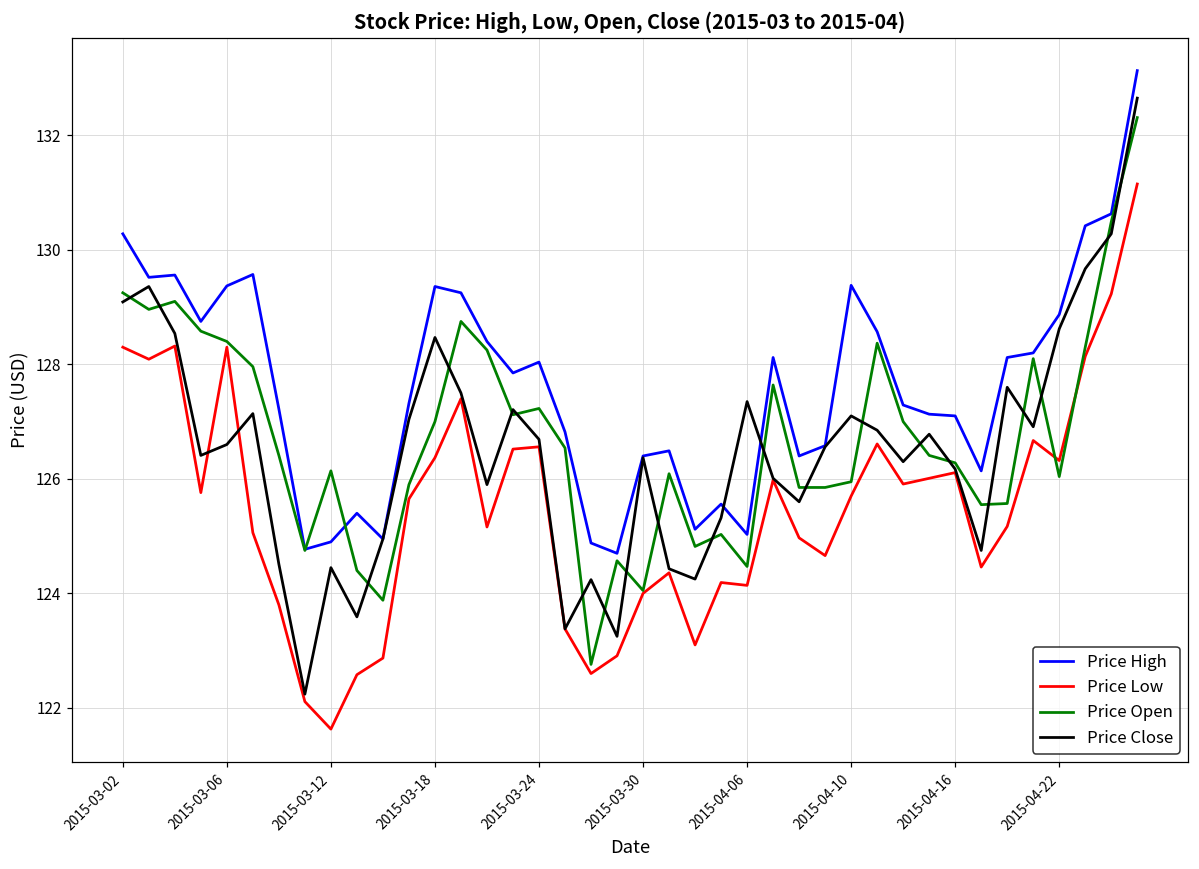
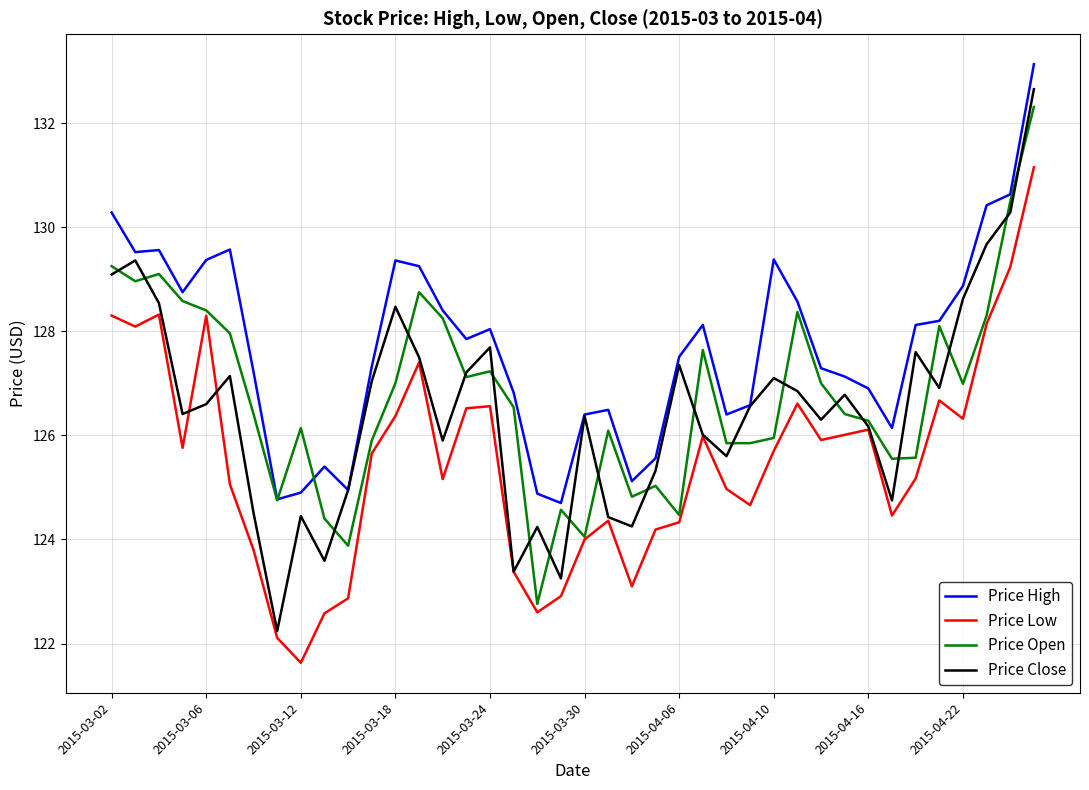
  {
    "Price High": {
      "2015-03-02": 130.3,
      "2015-03-06": 129.4,
      "2015-03-12": 124.9,
      "2015-03-18": 129.4,
      "2015-03-24": 128.0,
-     "2015-04-06": 125.0,
+     "2015-04-06": 127.5,
      "2015-04-10": 129.4,
-     "2015-04-16": 127.1,
+     "2015-04-16": 126.9,
      "2015-04-22": 128.9
    },
    "Price Low": {
      "2015-03-02": 128.3,
      "2015-03-06": 128.3,
      "2015-03-12": 121.6,
      "2015-03-18": 126.4,
      "2015-03-24": 126.6,
      "2015-03-30": 124.0,
-     "2015-04-06": 124.1,
+     "2015-04-06": 124.3,
      "2015-04-10": 125.7,
      "2015-04-16": 126.1,
      "2015-04-22": 126.3
    },
    "Price Open": {
      "2015-03-02": 129.3,
      "2015-03-06": 128.4,
      "2015-03-12": 126.1,
      "2015-03-18": 127.0,
      "2015-03-24": 127.2,
      "2015-03-30": 124.1,
      "2015-04-06": 124.5,
      "2015-04-10": 126.0,
      "2015-04-16": 126.3,
-     "2015-04-22": 126.0
+     "2015-04-22": 127.0
    },
    "Price Close": {
      "2015-03-02": 129.1,
      "2015-03-06": 126.6,
      "2015-03-12": 124.5,
      "2015-03-18": 128.5,
-     "2015-03-24": 126.7,
+     "2015-03-24": 127.7,
      "2015-04-06": 127.4,
      "2015-04-10": 127.1,
      "2015-04-16": 126.2,
      "2015-04-22": 128.6
    }
  }
